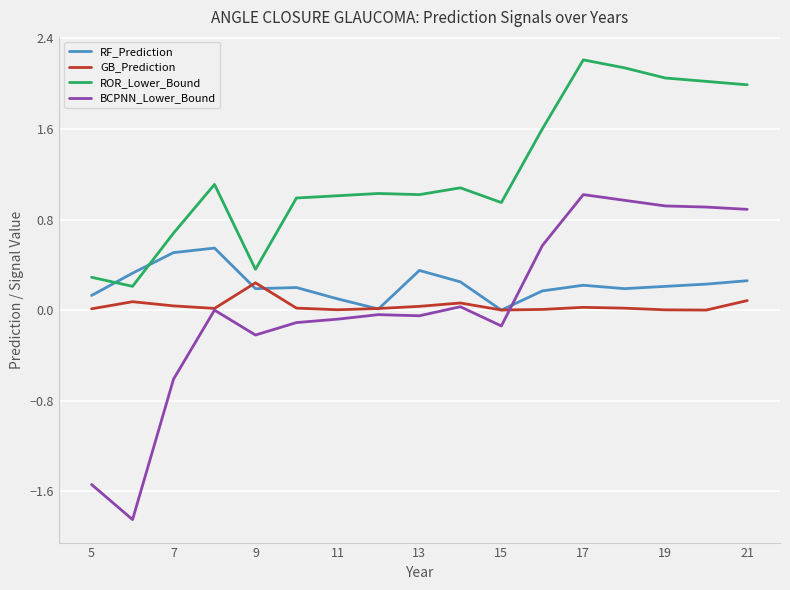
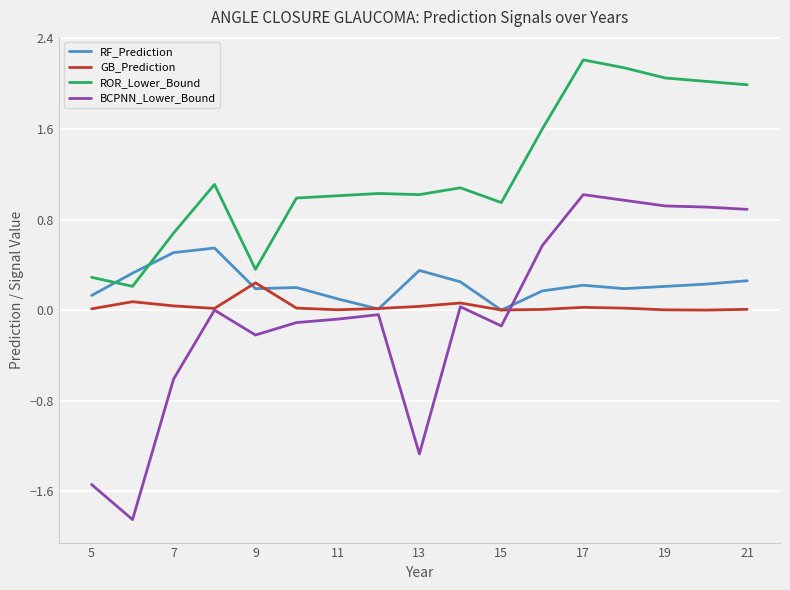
  {
    "RF_Prediction": {
      "5": 0.13,
      "7": 0.51,
      "9": 0.19,
      "11": 0.10,
      "13": 0.35,
      "17": 0.22,
      "19": 0.21,
      "21": 0.26
    },
    "GB_Prediction": {
      "5": 0.01,
      "7": 0.04,
      "9": 0.24,
      "11": 0.00,
      "13": 0.03,
      "17": 0.02,
      "19": 0.00,
-     "21": 0.08
+     "21": 0.01
    },
    "ROR_Lower_Bound": {
      "5": 0.29,
      "7": 0.68,
      "9": 0.36,
      "11": 1.01,
      "13": 1.02,
      "15": 0.95,
      "17": 2.21,
      "19": 2.05,
      "21": 1.99
    },
    "BCPNN_Lower_Bound": {
      "5": -1.54,
      "7": -0.61,
      "9": -0.22,
      "11": -0.08,
-     "13": -0.05,
+     "13": -1.27,
      "15": -0.14,
      "17": 1.02,
      "19": 0.92,
      "21": 0.89
    }
  }
